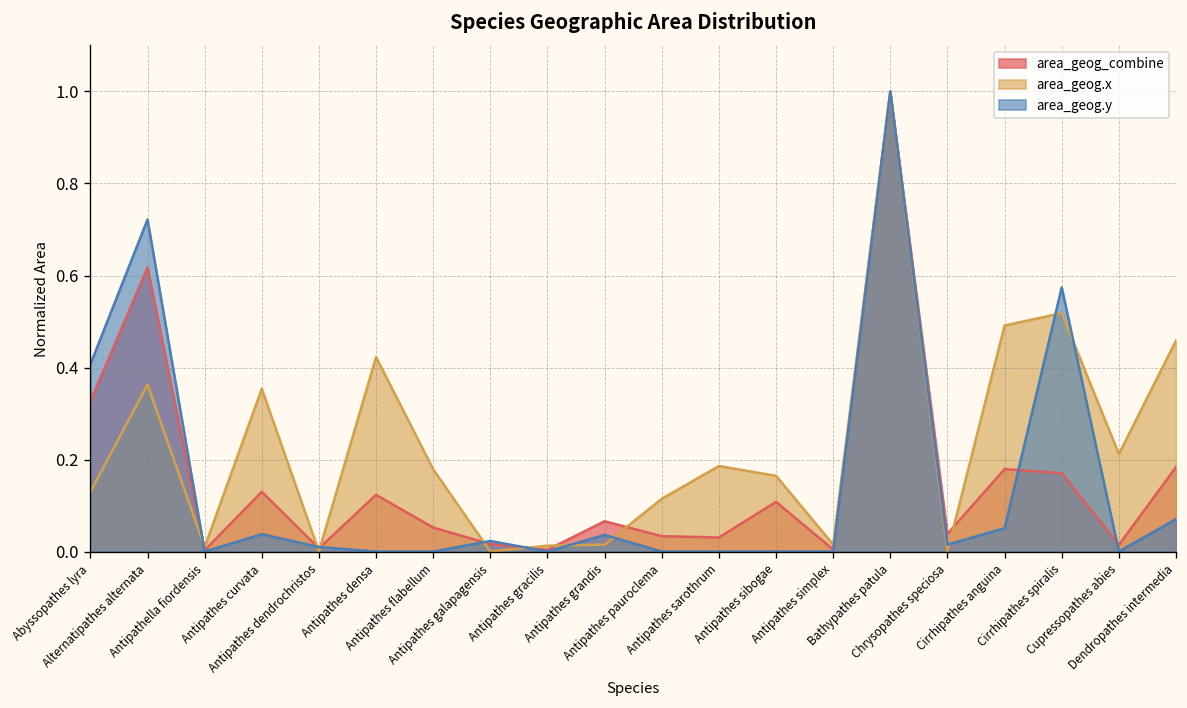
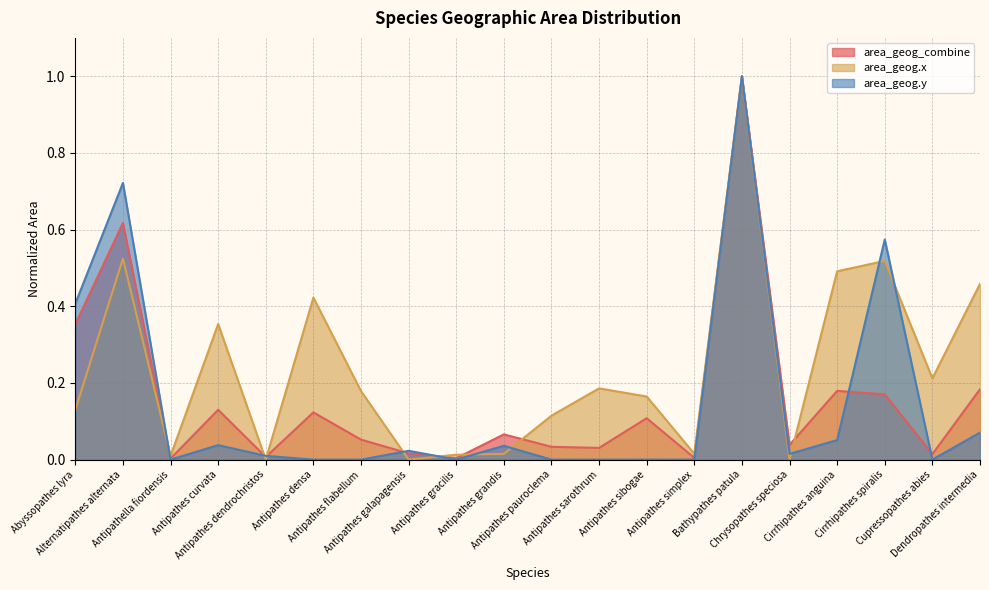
  {
    "area_geog_combine": {
-     "Abyssopathes lyra": 0.33,
+     "Abyssopathes lyra": 0.35,
      "Alternatipathes alternata": 0.62,
      "Antipathes curvata": 0.13,
      "Antipathes densa": 0.12,
      "Antipathes flabellum": 0.05,
      "Antipathes galapagensis": 0.02,
      "Antipathes grandis": 0.07,
      "Antipathes pauroclema": 0.03,
      "Antipathes sarothrum": 0.03,
      "Antipathes sibogae": 0.11,
      "Chrysopathes speciosa": 0.04,
      "Cirrhipathes anguina": 0.18,
      "Cirrhipathes spiralis": 0.17,
      "Cupressopathes abies": 0.01,
      "Dendropathes intermedia": 0.18
    },
    "area_geog.x": {
      "Abyssopathes lyra": 0.13,
-     "Alternatipathes alternata": 0.36,
+     "Alternatipathes alternata": 0.52,
      "Antipathella fiordensis": 0.01,
      "Antipathes curvata": 0.35,
      "Antipathes dendrochristos": 0.00,
      "Antipathes densa": 0.42,
      "Antipathes flabellum": 0.18,
      "Antipathes galapagensis": 0.00,
      "Antipathes gracilis": 0.01,
      "Antipathes grandis": 0.01,
      "Antipathes pauroclema": 0.11,
      "Antipathes sarothrum": 0.19,
      "Antipathes sibogae": 0.16,
      "Antipathes simplex": 0.02,
      "Chrysopathes speciosa": 0.00,
      "Cirrhipathes anguina": 0.49,
      "Cirrhipathes spiralis": 0.52,
      "Cupressopathes abies": 0.21,
      "Dendropathes intermedia": 0.46
    },
    "area_geog.y": {
      "Abyssopathes lyra": 0.41,
      "Alternatipathes alternata": 0.72,
      "Antipathes curvata": 0.04,
      "Antipathes densa": 0.00,
      "Antipathes flabellum": 0.00,
      "Antipathes galapagensis": 0.02,
      "Antipathes grandis": 0.04,
      "Antipathes pauroclema": 0.00,
      "Antipathes sarothrum": 0.00,
      "Antipathes sibogae": 0.00,
      "Chrysopathes speciosa": 0.02,
      "Cirrhipathes anguina": 0.05,
      "Cirrhipathes spiralis": 0.57,
      "Cupressopathes abies": 0.00,
      "Dendropathes intermedia": 0.07
    }
  }
